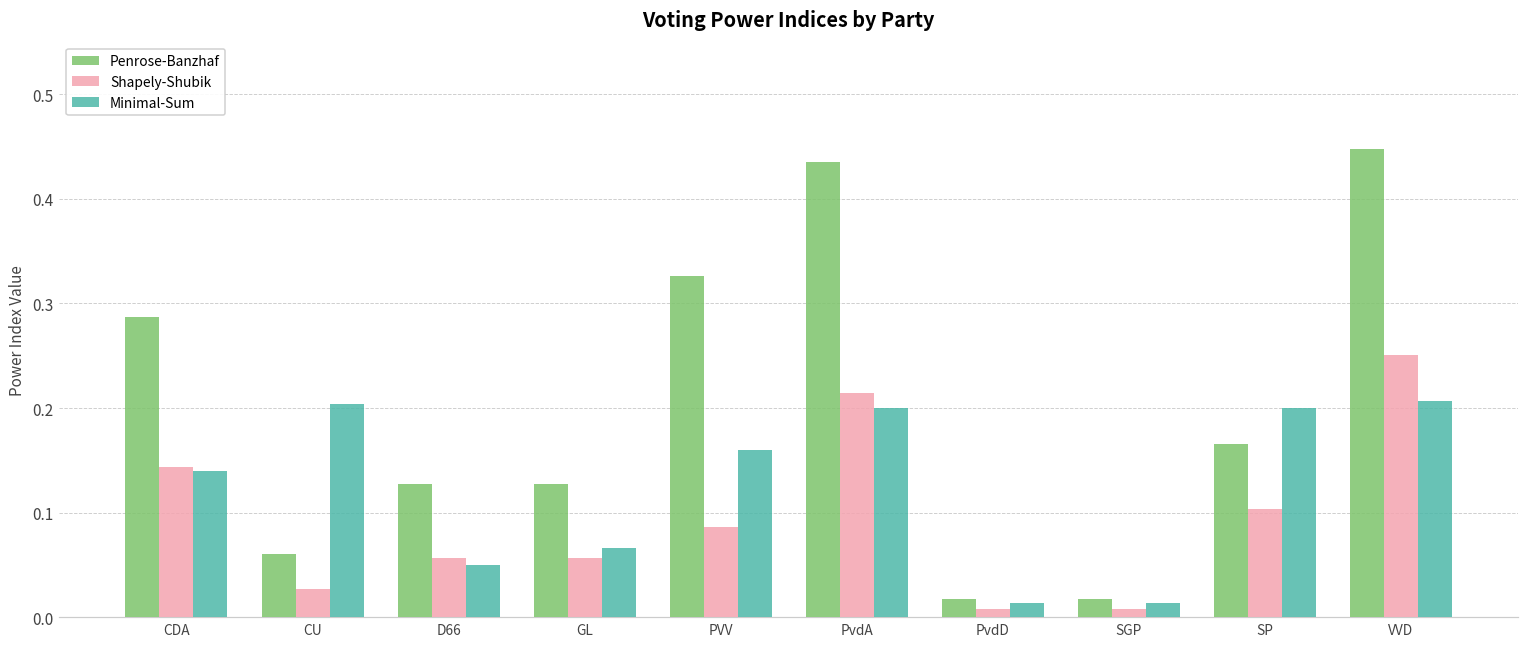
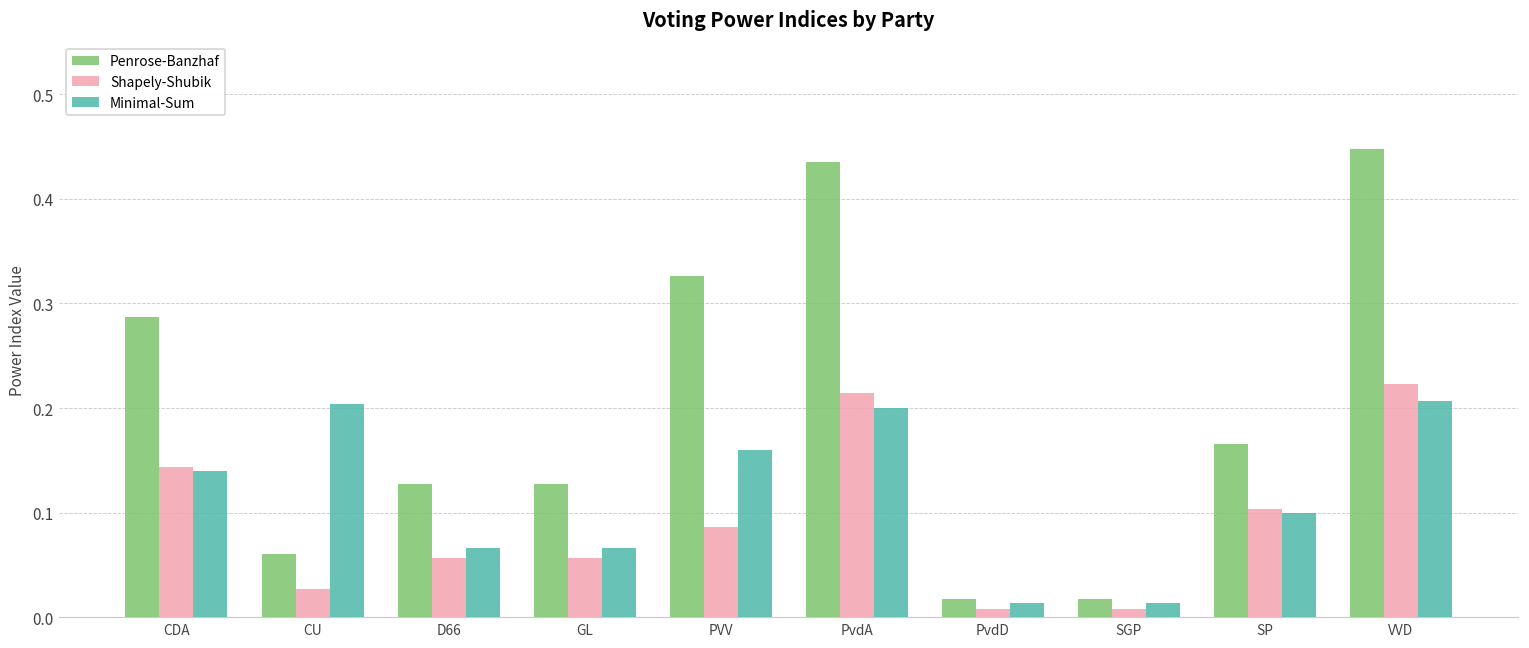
  {
    "Penrose-Banzhaf": {
      "CDA": 0.29,
      "CU": 0.06,
      "D66": 0.13,
      "GL": 0.13,
      "PVV": 0.33,
      "PvdA": 0.44,
      "PvdD": 0.02,
      "SGP": 0.02,
      "SP": 0.17,
      "VVD": 0.45
    },
    "Shapely-Shubik": {
      "CDA": 0.14,
      "CU": 0.03,
      "D66": 0.06,
      "GL": 0.06,
      "PVV": 0.09,
      "PvdA": 0.21,
      "PvdD": 0.01,
      "SGP": 0.01,
      "SP": 0.10,
-     "VVD": 0.25
+     "VVD": 0.22
    },
    "Minimal-Sum": {
      "CDA": 0.14,
      "CU": 0.20,
-     "D66": 0.05,
+     "D66": 0.07,
      "GL": 0.07,
      "PVV": 0.16,
      "PvdA": 0.20,
      "PvdD": 0.01,
      "SGP": 0.01,
-     "SP": 0.2,
+     "SP": 0.1,
      "VVD": 0.21
    }
  }
